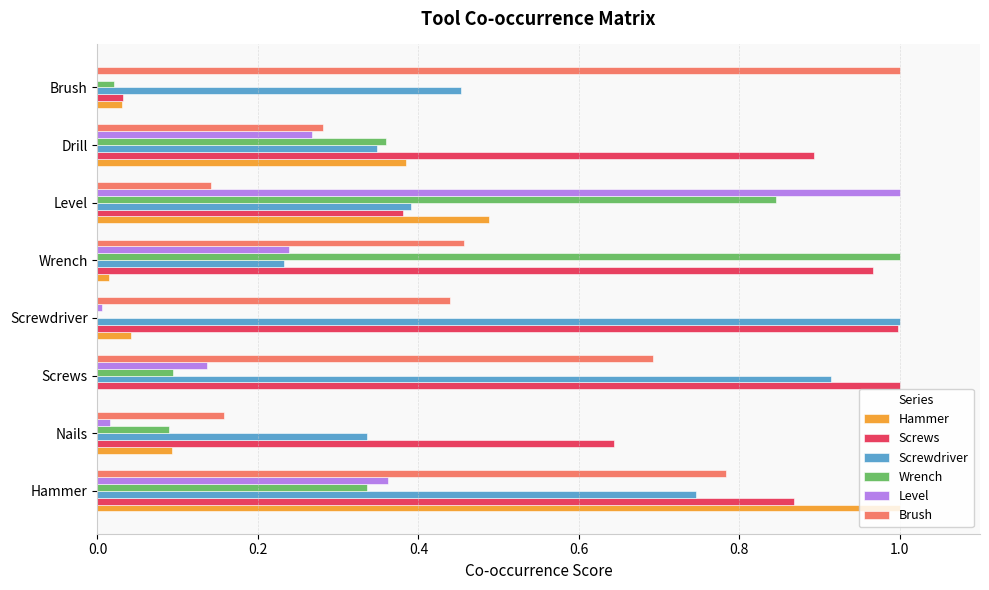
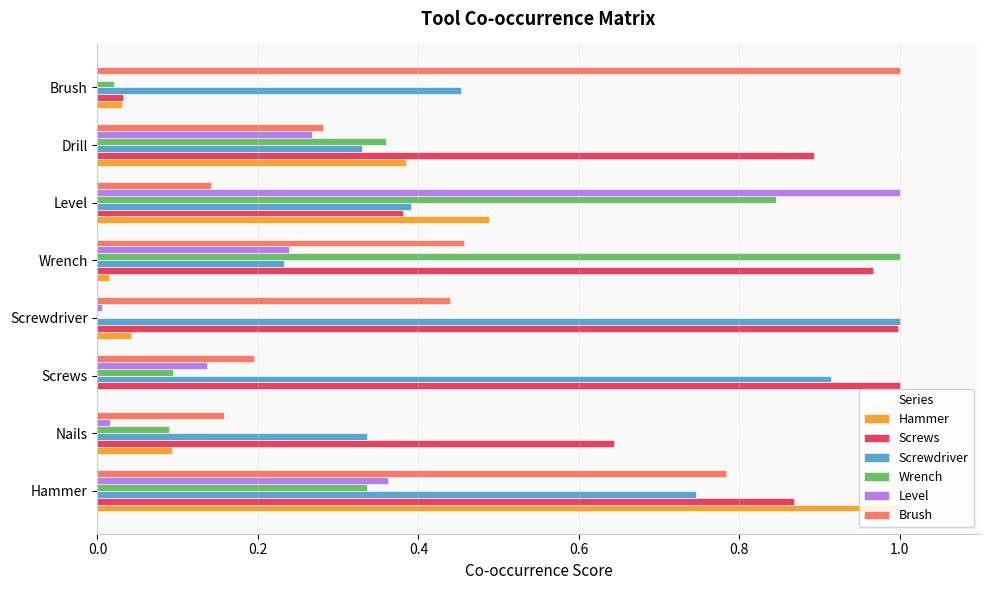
  {
    "Hammer": {
      "Brush": 0.03,
      "Drill": 0.38,
      "Level": 0.49,
      "Wrench": 0.01,
      "Screwdriver": 0.04,
      "Screws": 0.00,
      "Nails": 0.09
    },
    "Screws": {
      "Brush": 0.03,
      "Drill": 0.89,
      "Level": 0.38,
      "Wrench": 0.97,
      "Screwdriver": 1.00,
      "Screws": 1.00,
      "Nails": 0.64,
      "Hammer": 0.87
    },
    "Screwdriver": {
      "Brush": 0.45,
-     "Drill": 0.35,
+     "Drill": 0.33,
      "Level": 0.39,
      "Wrench": 0.23,
      "Screwdriver": 1.00,
      "Screws": 0.91,
      "Nails": 0.34,
      "Hammer": 0.75
    },
    "Wrench": {
      "Brush": 0.02,
      "Drill": 0.36,
      "Level": 0.85,
      "Wrench": 1.00,
      "Screwdriver": 0.00,
      "Screws": 0.09,
      "Nails": 0.09,
      "Hammer": 0.34
    },
    "Level": {
      "Brush": 0.00,
      "Drill": 0.27,
      "Level": 1.00,
      "Wrench": 0.24,
      "Screwdriver": 0.01,
      "Screws": 0.14,
      "Nails": 0.02,
      "Hammer": 0.36
    },
    "Brush": {
      "Brush": 1.00,
      "Drill": 0.28,
      "Level": 0.14,
      "Wrench": 0.46,
      "Screwdriver": 0.44,
-     "Screws": 0.69,
+     "Screws": 0.19,
      "Nails": 0.16,
      "Hammer": 0.78
    }
  }
